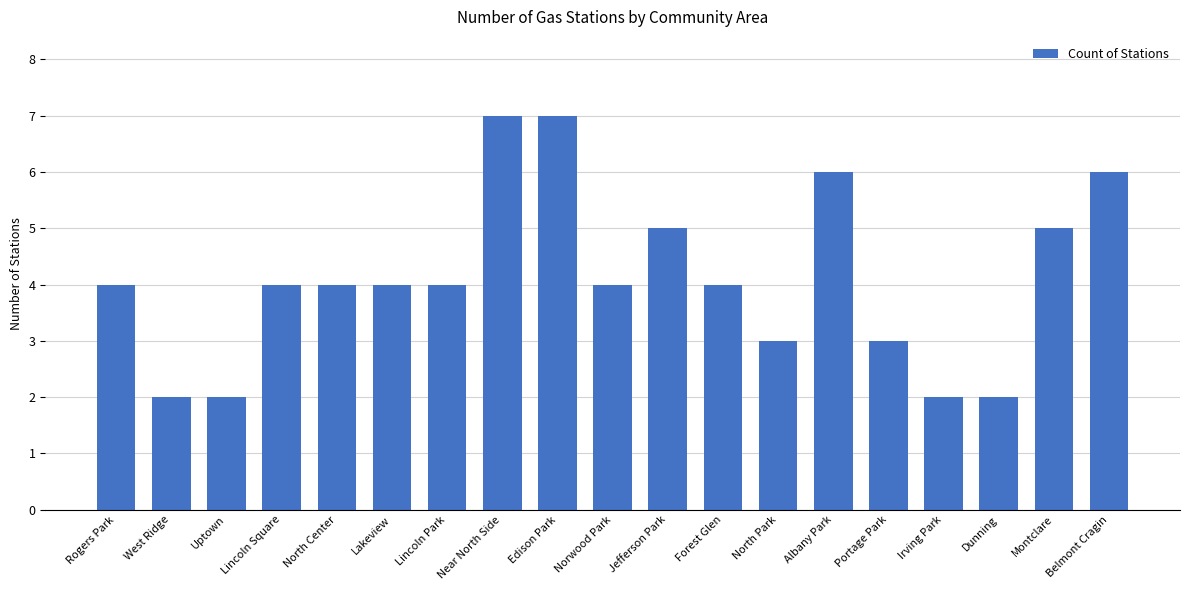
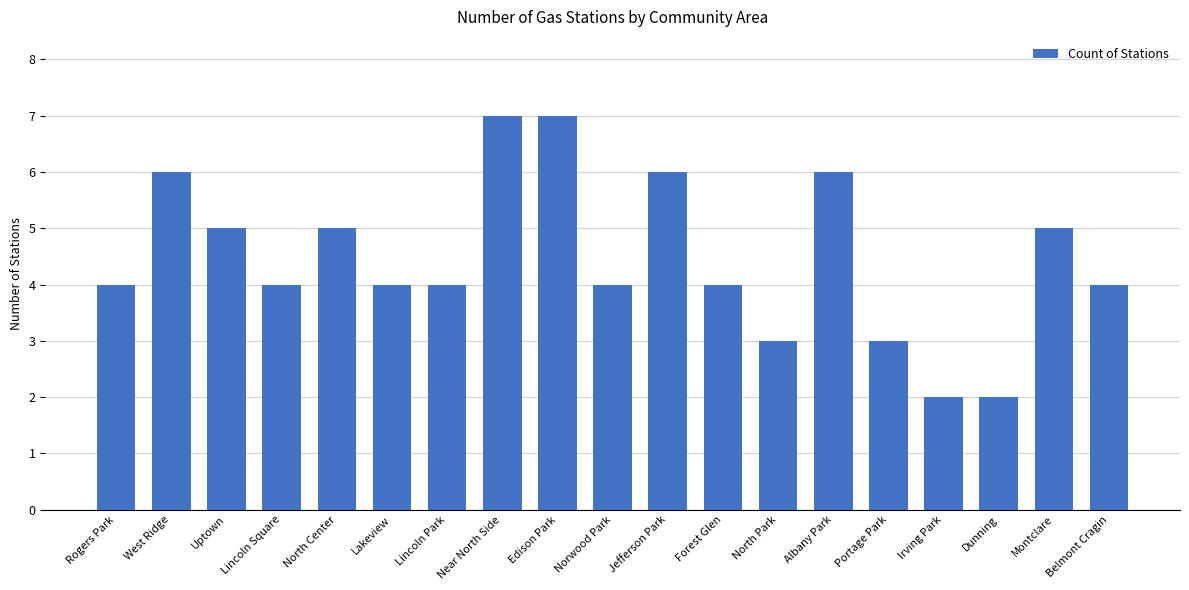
  {
    "Rogers Park": 4,
-   "West Ridge": 2,
-   "Uptown": 2,
+   "West Ridge": 6,
+   "Uptown": 5,
    "Lincoln Square": 4,
-   "North Center": 4,
+   "North Center": 5,
    "Lakeview": 4,
    "Lincoln Park": 4,
    "Near North Side": 7,
    "Edison Park": 7,
    "Norwood Park": 4,
-   "Jefferson Park": 5,
+   "Jefferson Park": 6,
    "Forest Glen": 4,
    "North Park": 3,
    "Albany Park": 6,
    "Portage Park": 3,
    "Irving Park": 2,
    "Dunning": 2,
    "Montclare": 5,
-   "Belmont Cragin": 6
+   "Belmont Cragin": 4
  }
